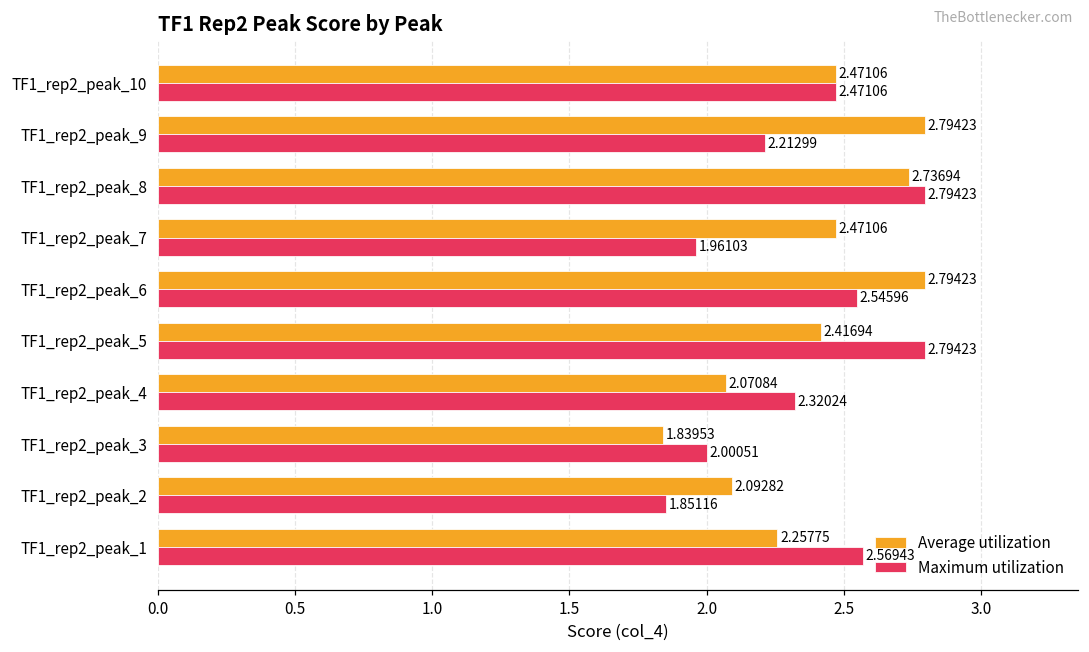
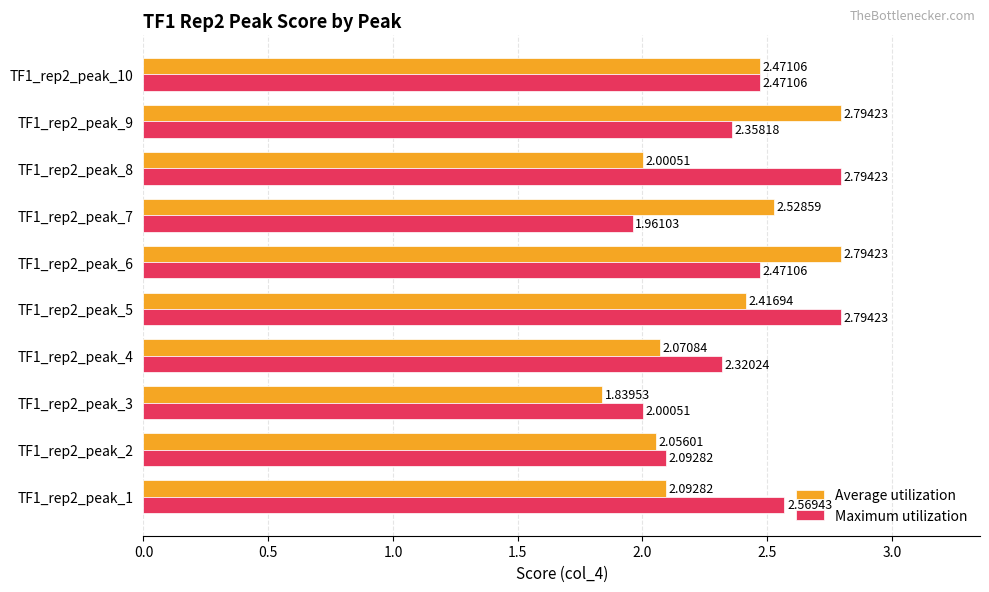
  {
    "Average utilization": {
      "TF1_rep2_peak_10": 2.47106,
      "TF1_rep2_peak_9": 2.79423,
-     "TF1_rep2_peak_8": 2.73694,
-     "TF1_rep2_peak_7": 2.47106,
+     "TF1_rep2_peak_8": 2.00051,
+     "TF1_rep2_peak_7": 2.52859,
      "TF1_rep2_peak_6": 2.79423,
      "TF1_rep2_peak_5": 2.41694,
      "TF1_rep2_peak_4": 2.07084,
      "TF1_rep2_peak_3": 1.83953,
-     "TF1_rep2_peak_2": 2.09282,
-     "TF1_rep2_peak_1": 2.25775
+     "TF1_rep2_peak_2": 2.05601,
+     "TF1_rep2_peak_1": 2.09282
    },
    "Maximum utilization": {
      "TF1_rep2_peak_10": 2.47106,
-     "TF1_rep2_peak_9": 2.21299,
+     "TF1_rep2_peak_9": 2.35818,
      "TF1_rep2_peak_8": 2.79423,
      "TF1_rep2_peak_7": 1.96103,
-     "TF1_rep2_peak_6": 2.54596,
+     "TF1_rep2_peak_6": 2.47106,
      "TF1_rep2_peak_5": 2.79423,
      "TF1_rep2_peak_4": 2.32024,
      "TF1_rep2_peak_3": 2.00051,
-     "TF1_rep2_peak_2": 1.85116,
+     "TF1_rep2_peak_2": 2.09282,
      "TF1_rep2_peak_1": 2.56943
    }
  }
